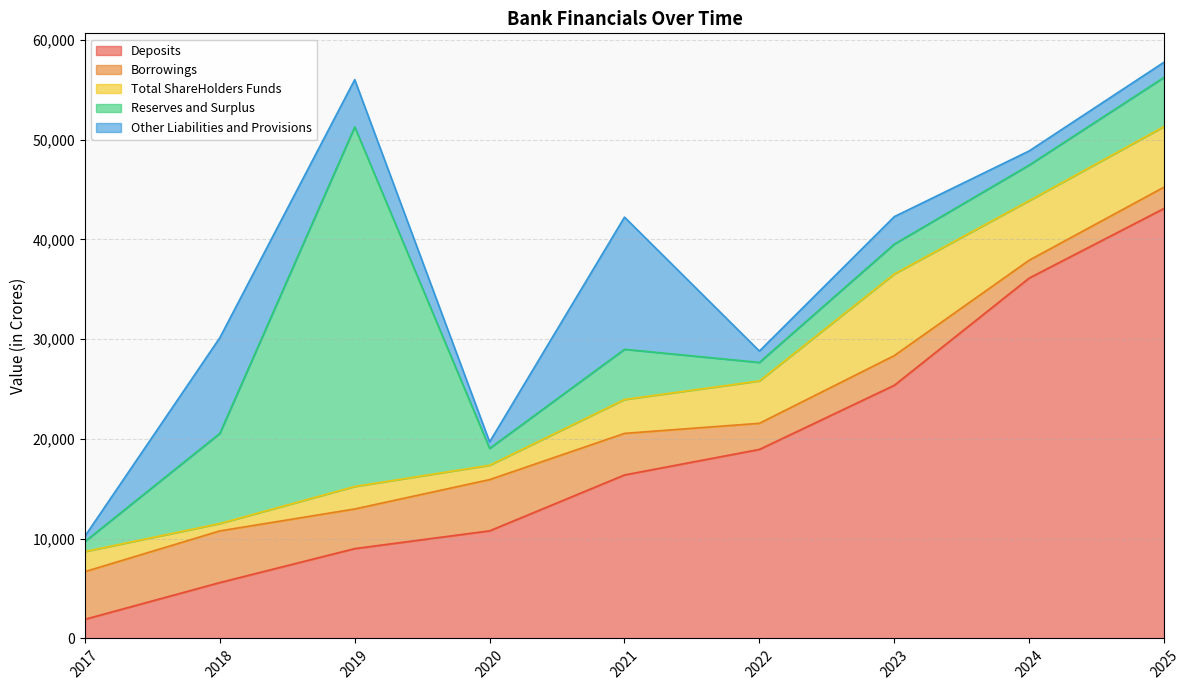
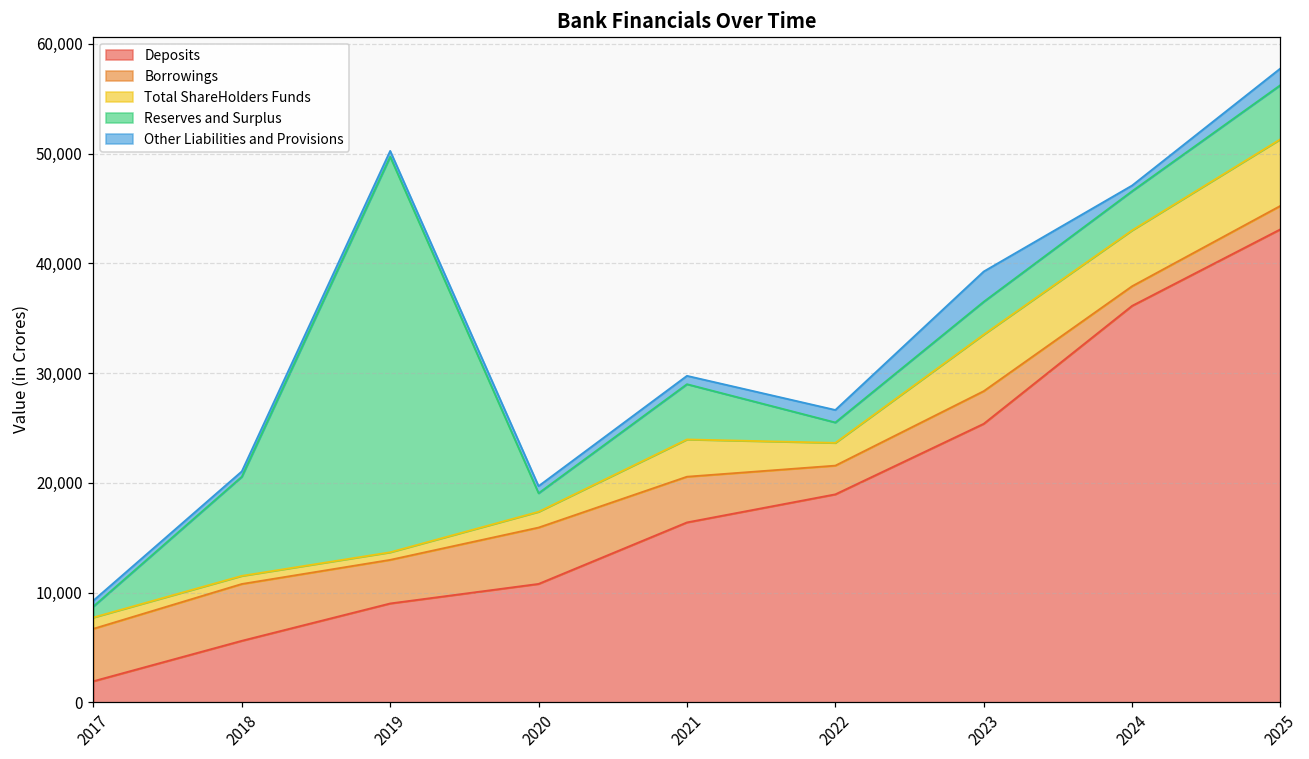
  {
    "Total ShareHolders Funds": {
-     "2017": "2,000",
+     "2017": "1,000",
      "2018": "1,000",
-     "2019": "2,000",
+     "2019": "1,000",
      "2020": "1,000",
      "2021": "3,000",
-     "2022": "4,000",
-     "2023": "8,000",
-     "2024": "6,000",
+     "2022": "2,000",
+     "2023": "5,000",
+     "2024": "5,000",
      "2025": "6,000"
    },
    "Reserves and Surplus": {
      "2017": "1,000",
      "2018": "9,000",
      "2019": "36,000",
      "2020": "2,000",
      "2021": "5,000",
      "2022": "2,000",
      "2023": "3,000",
      "2024": "4,000",
      "2025": "5,000"
    },
    "Other Liabilities and Provisions": {
      "2017": "1,000",
-     "2018": "10,000",
-     "2019": "5,000",
+     "2018": "0",
+     "2019": "1,000",
      "2020": "1,000",
-     "2021": "13,000",
+     "2021": "1,000",
      "2022": "1,000",
      "2023": "3,000",
-     "2024": "1,400",
+     "2024": "500",
      "2025": "2,000"
    }
  }
